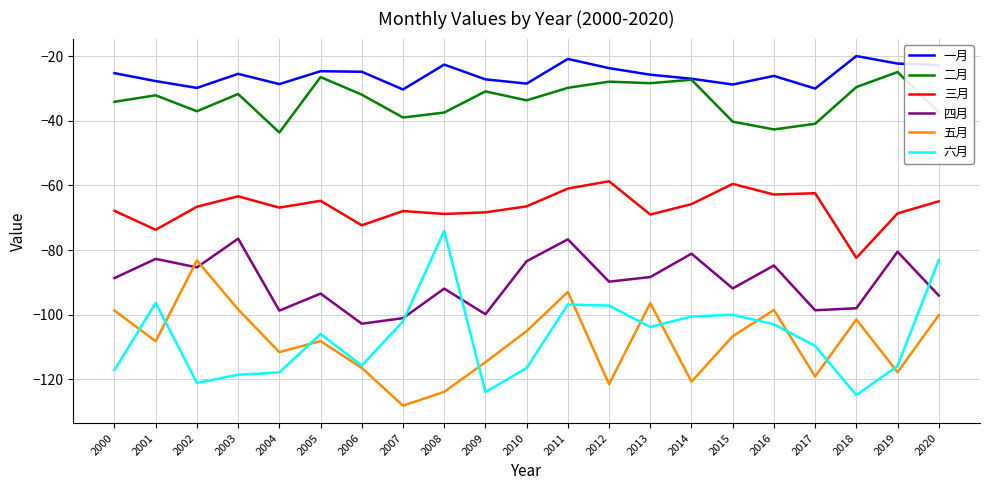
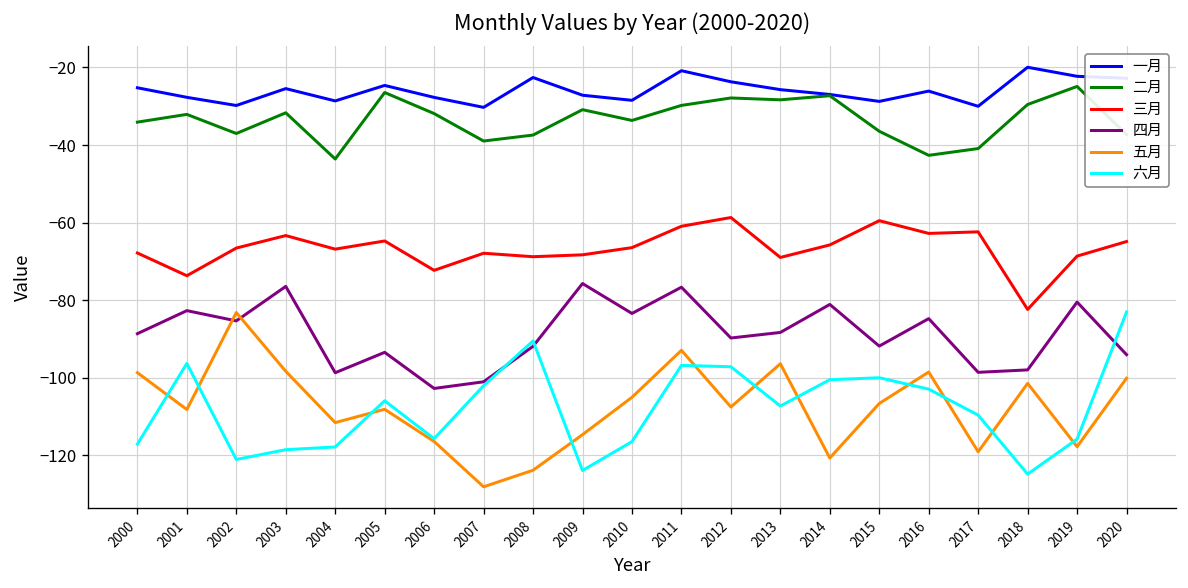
  {
    "一月": {
      "2000": -25,
      "2001": -28,
      "2002": -30,
      "2003": -25,
      "2004": -29,
      "2005": -25,
-     "2006": -25,
+     "2006": -28,
      "2007": -30,
      "2008": -23,
      "2009": -27,
      "2010": -28,
      "2011": -21,
      "2012": -24,
      "2013": -26,
      "2015": -29,
      "2016": -26,
      "2017": -30,
      "2018": -20,
      "2019": -22
    },
    "二月": {
      "2000": -34,
      "2001": -32,
      "2002": -37,
      "2003": -32,
      "2004": -44,
      "2005": -26,
      "2006": -32,
      "2007": -39,
      "2008": -37,
      "2009": -31,
      "2010": -34,
      "2011": -30,
      "2012": -28,
      "2013": -28,
-     "2015": -40,
+     "2015": -36,
      "2016": -43,
      "2017": -41,
      "2018": -30,
      "2019": -25
    },
    "三月": {
      "2000": -68,
      "2001": -74,
      "2002": -67,
      "2003": -63,
      "2004": -67,
      "2005": -65,
      "2006": -72,
      "2007": -68,
      "2008": -69,
      "2009": -68,
      "2010": -66,
      "2011": -61,
      "2012": -59,
      "2013": -69,
      "2014": -66,
      "2015": -60,
      "2016": -63,
      "2017": -62,
      "2018": -82,
      "2019": -69,
      "2020": -65
    },
    "四月": {
      "2000": -89,
      "2001": -83,
      "2002": -85,
      "2003": -76,
      "2004": -99,
      "2005": -93,
      "2006": -103,
      "2007": -101,
      "2008": -92,
-     "2009": -100,
+     "2009": -76,
      "2010": -83,
      "2011": -77,
      "2012": -90,
      "2013": -88,
      "2014": -81,
      "2015": -92,
      "2016": -85,
      "2017": -99,
      "2018": -98,
      "2019": -81,
      "2020": -94
    },
    "五月": {
      "2000": -99,
      "2001": -108,
      "2002": -83,
      "2003": -98,
      "2004": -112,
      "2005": -108,
      "2007": -128,
      "2008": -124,
      "2009": -115,
      "2010": -105,
      "2011": -93,
-     "2012": -122,
+     "2012": -108,
      "2013": -96,
      "2014": -121,
      "2015": -107,
      "2016": -99,
      "2017": -119,
      "2018": -101,
      "2019": -118,
      "2020": -100
    },
    "六月": {
      "2000": -117,
      "2001": -96,
      "2002": -121,
      "2003": -119,
      "2004": -118,
      "2005": -106,
      "2007": -102,
-     "2008": -74,
+     "2008": -91,
      "2009": -124,
      "2010": -117,
      "2011": -97,
      "2012": -97,
-     "2013": -104,
+     "2013": -107,
      "2014": -101,
      "2015": -100,
      "2016": -103,
      "2017": -110,
      "2018": -125,
      "2019": -116,
      "2020": -83
    }
  }
